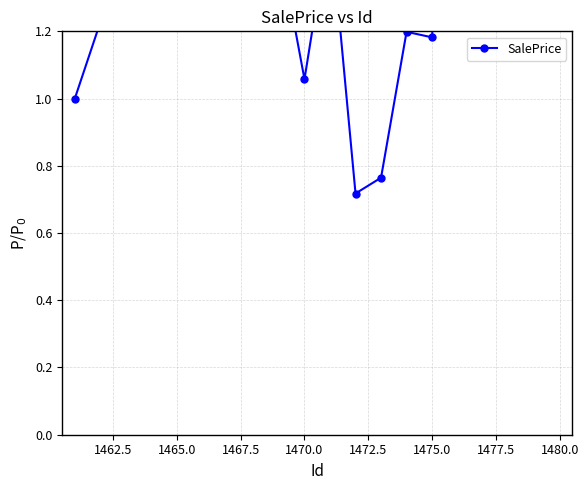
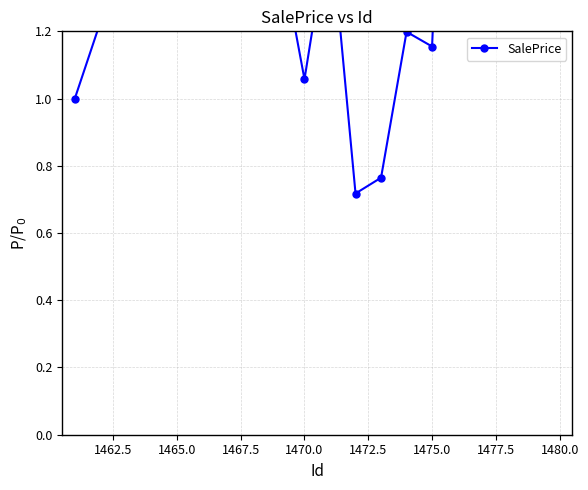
  {
    "1470.0": 1.06,
-   "1475.0": 1.18
+   "1475.0": 1.15
  }
